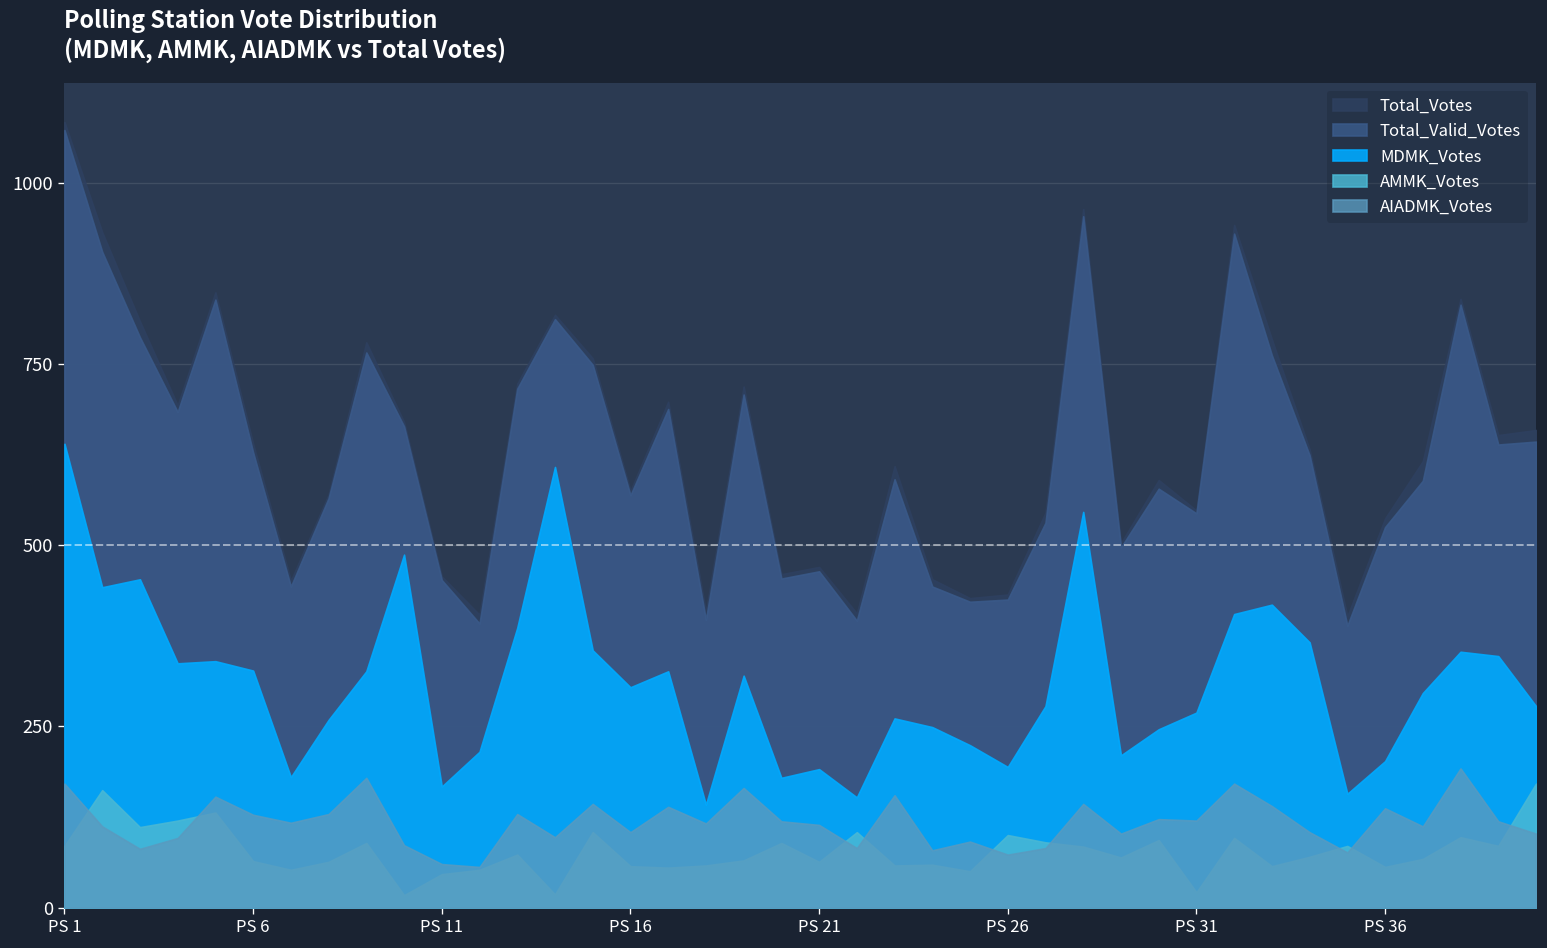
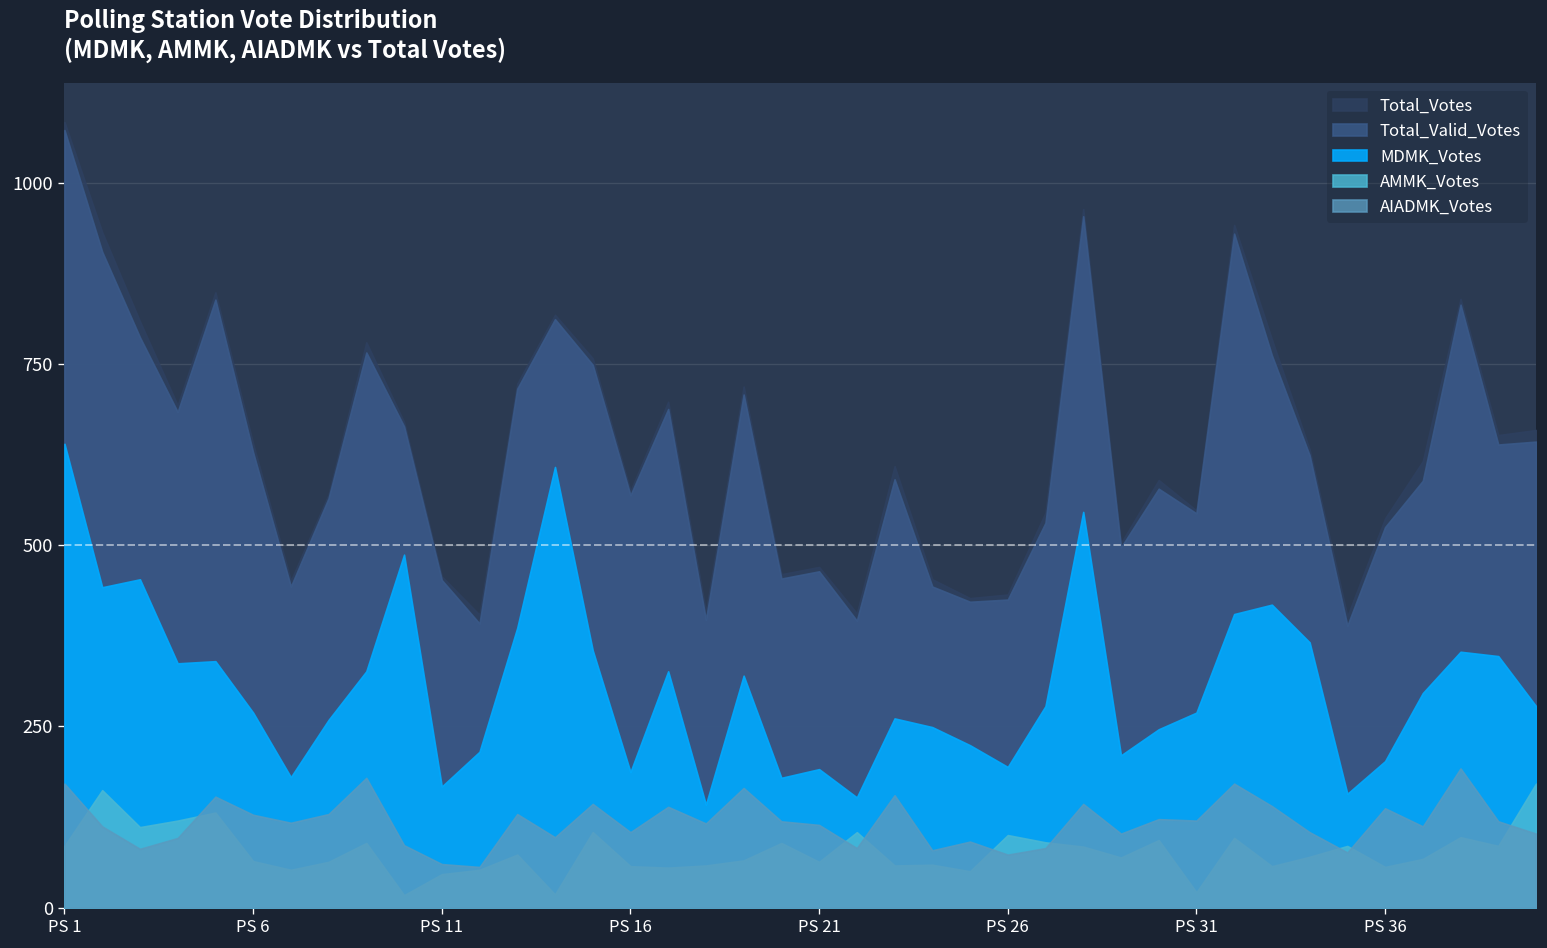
  {
    "MDMK_Votes": {
      "PS 1": 640,
-     "PS 6": 330,
+     "PS 6": 270,
      "PS 11": 170,
-     "PS 16": 300,
+     "PS 16": 190,
      "PS 21": 190,
      "PS 26": 190,
      "PS 31": 270,
      "PS 36": 200
    }
  }
